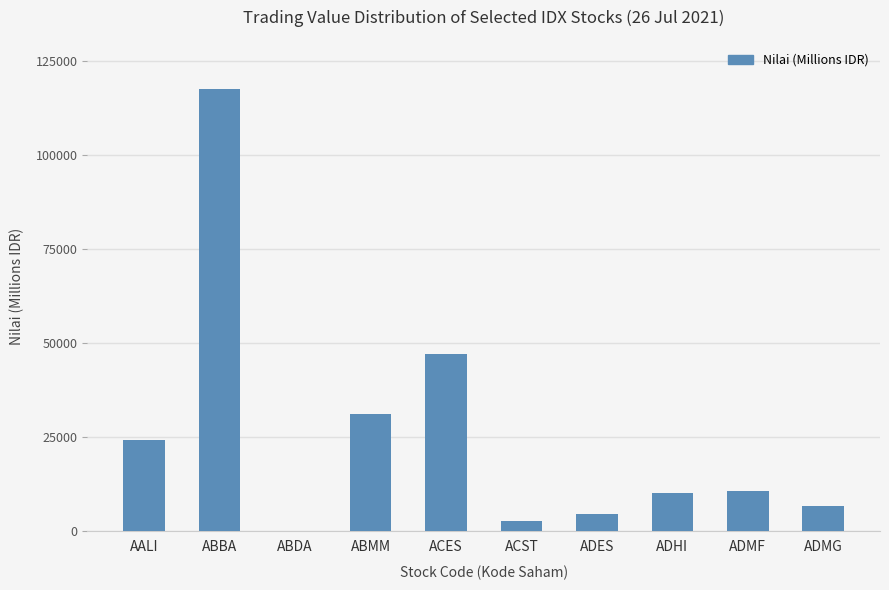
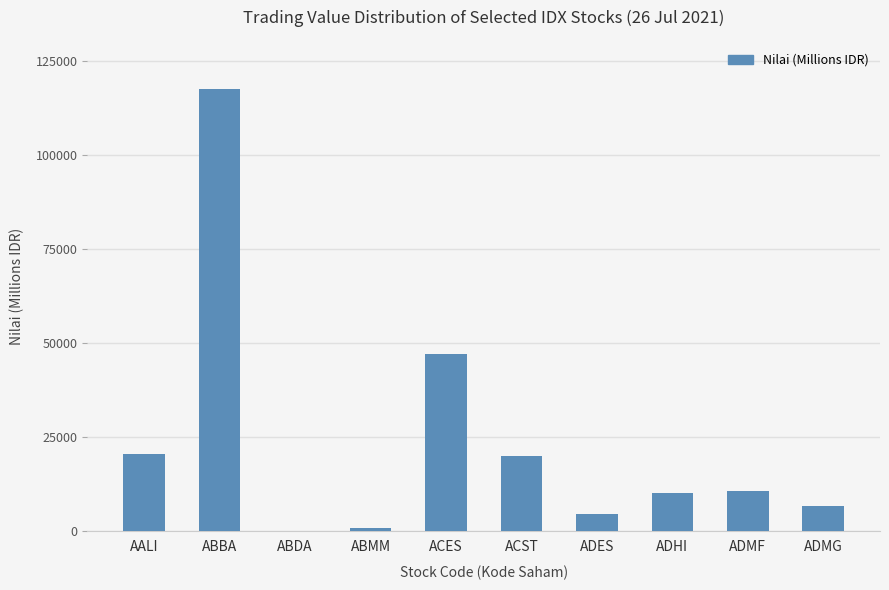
  {
-   "AALI": 24000,
+   "AALI": 20000,
    "ABBA": 118000,
    "ABDA": 0,
-   "ABMM": 31000,
+   "ABMM": 1000,
    "ACES": 47000,
-   "ACST": 3000,
+   "ACST": 20000,
    "ADES": 4000,
    "ADHI": 10000,
    "ADMF": 11000,
    "ADMG": 7000
  }
